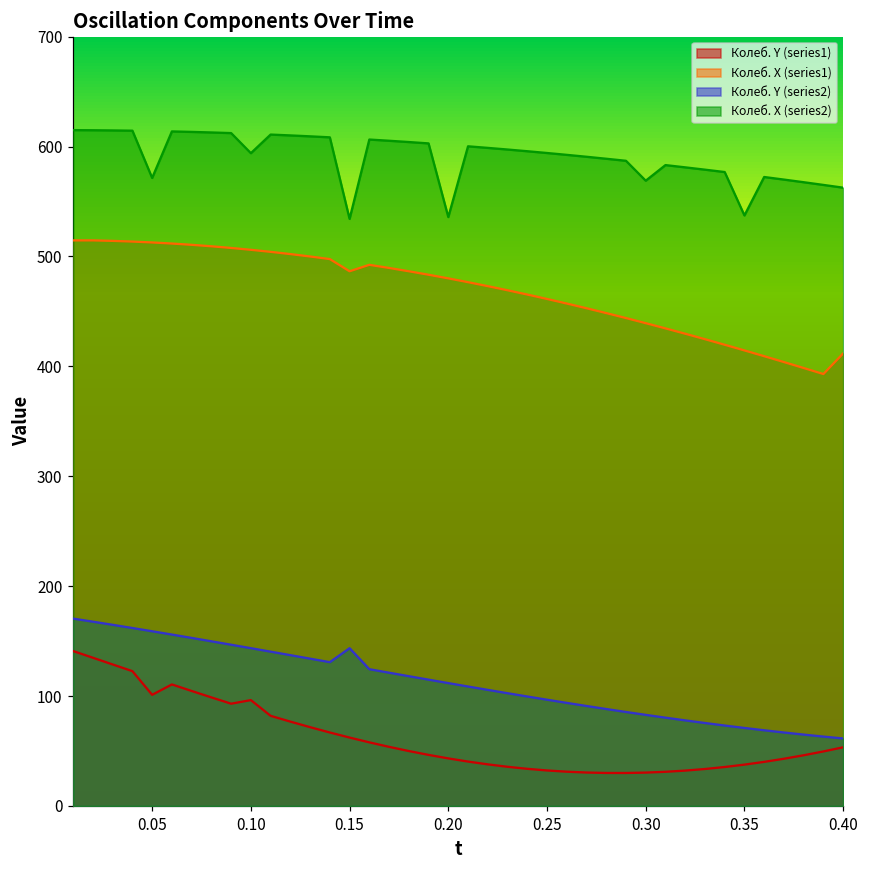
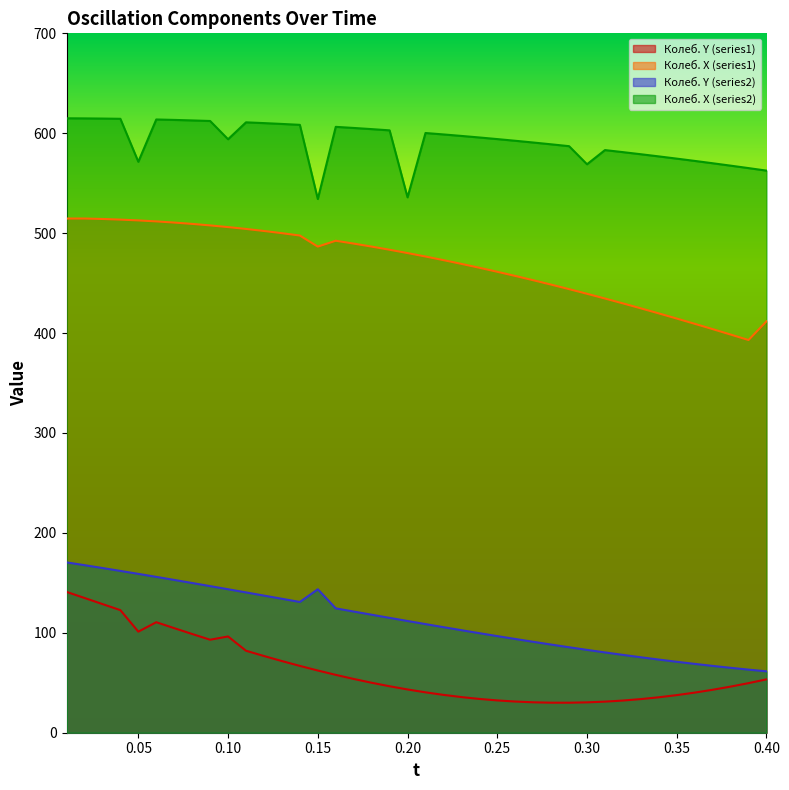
  {
    "Колеб. Y (series1)": {
      "0.05": 100,
      "0.10": 100,
      "0.15": 60,
      "0.20": 40,
      "0.25": 30,
      "0.30": 30,
      "0.35": 40,
      "0.40": 50
    },
    "Колеб. Х (series1)": {
      "0.05": 510,
      "0.10": 510,
      "0.15": 490,
      "0.20": 480,
      "0.25": 460,
      "0.30": 440,
      "0.35": 410,
      "0.40": 410
    },
    "Колеб. Y (series2)": {
      "0.05": 160,
      "0.10": 140,
      "0.15": 140,
      "0.20": 110,
      "0.25": 100,
      "0.30": 80,
      "0.35": 70,
      "0.40": 60
    },
    "Колеб. Х (series2)": {
      "0.05": 570,
      "0.10": 590,
      "0.15": 530,
      "0.20": 540,
      "0.25": 590,
      "0.30": 570,
-     "0.35": 540,
+     "0.35": 570,
      "0.40": 560
    }
  }
